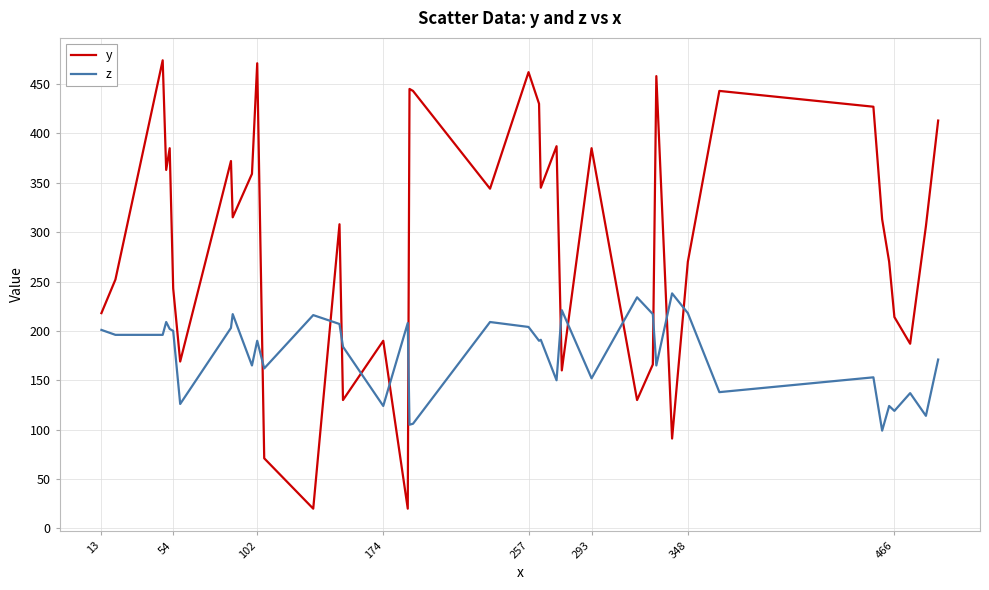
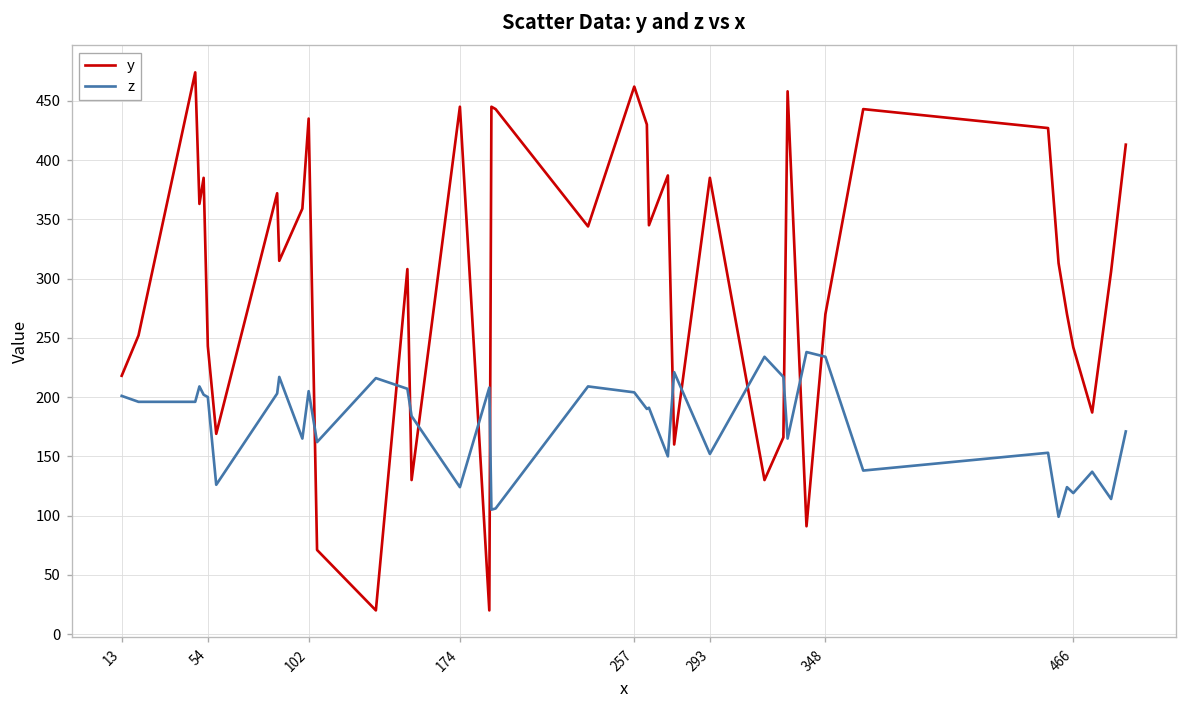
  {
    "y": {
      "13": 220,
      "54": 240,
-     "102": 470,
-     "174": 190,
+     "102": 440,
+     "174": 450,
      "257": 460,
      "293": 390,
      "348": 270,
-     "466": 210
+     "466": 240
    },
    "z": {
      "13": 200,
      "54": 200,
-     "102": 190,
+     "102": 210,
      "174": 120,
      "257": 200,
      "293": 150,
-     "348": 220,
+     "348": 230,
      "466": 120
    }
  }
